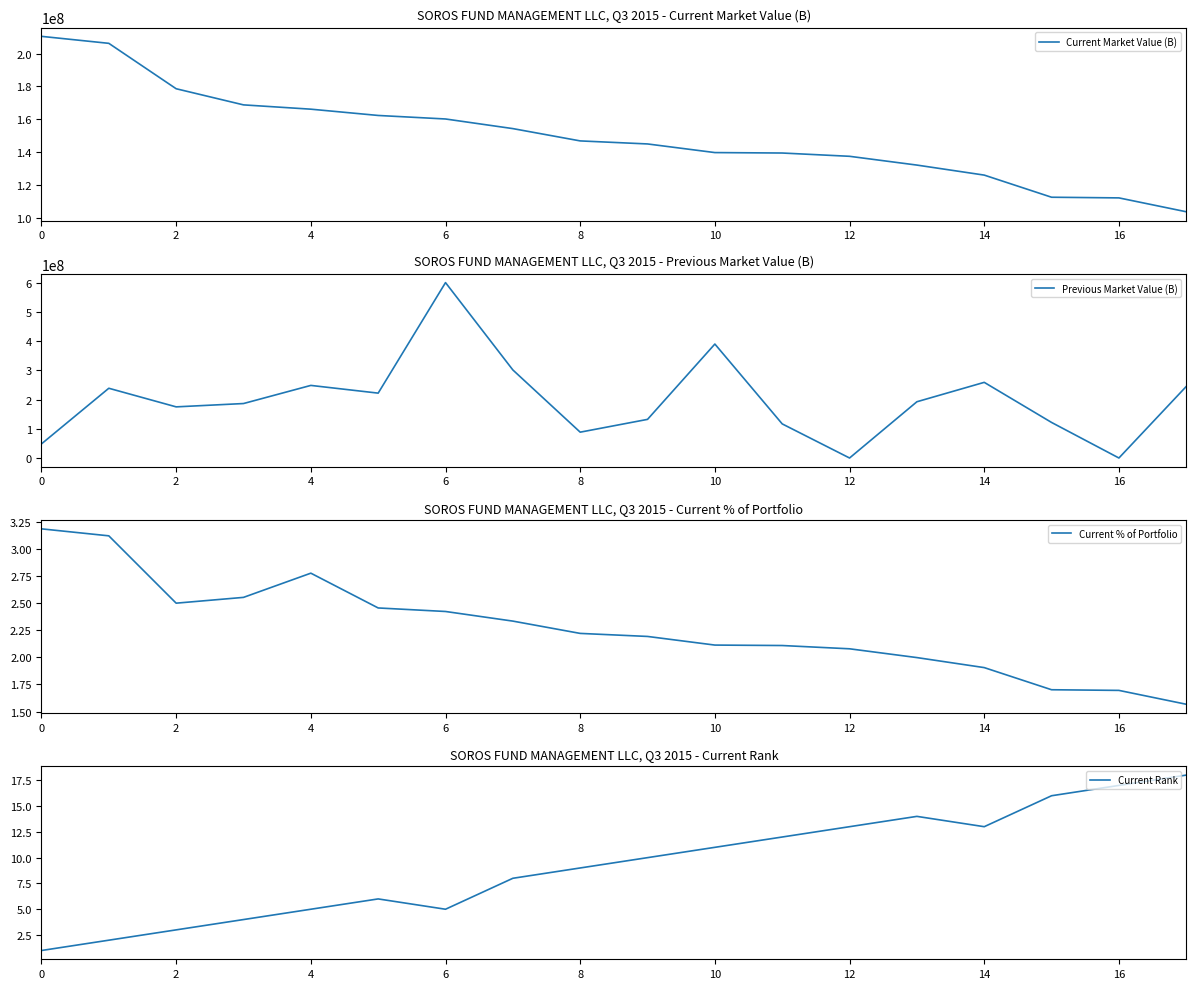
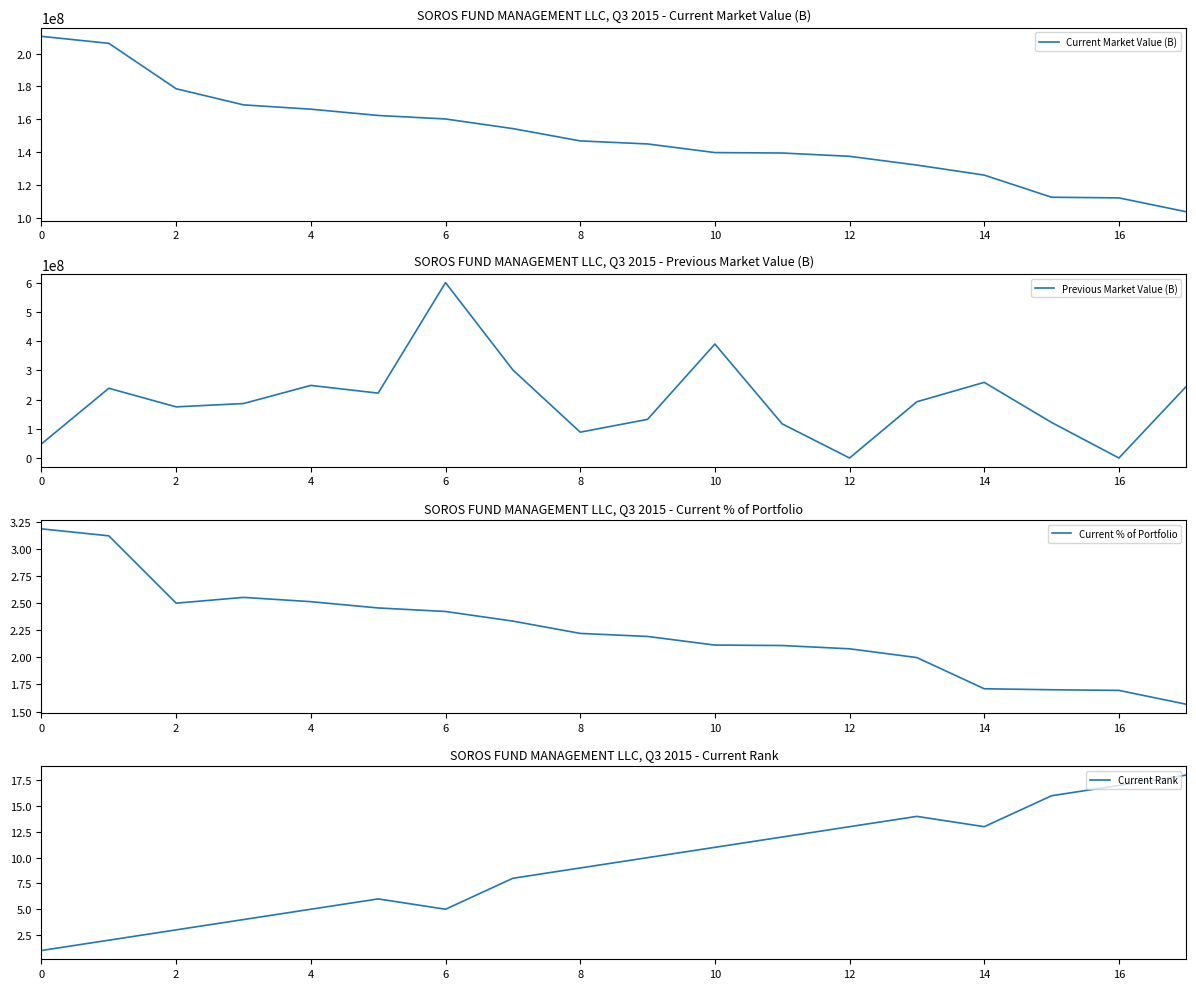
  {
    "SOROS FUND MANAGEMENT LLC, Q3 2015 - Current Market Value (B)": {
      "0": 211000000,
      "2": 179000000,
      "4": 166000000,
      "6": 160000000,
      "8": 147000000,
      "10": 140000000,
      "12": 137000000,
      "14": 126000000,
      "16": 112000000
    },
    "SOROS FUND MANAGEMENT LLC, Q3 2015 - Previous Market Value (B)": {
      "0": 50000000,
      "2": 180000000,
      "4": 250000000,
      "6": 600000000,
      "8": 90000000,
      "10": 390000000,
      "12": 0,
      "14": 260000000,
      "16": 0
    },
    "SOROS FUND MANAGEMENT LLC, Q3 2015 - Current % of Portfolio": {
      "0": 3.18,
      "2": 2.50,
-     "4": 2.78,
+     "4": 2.51,
      "6": 2.42,
      "8": 2.22,
      "10": 2.11,
      "12": 2.08,
-     "14": 1.91,
+     "14": 1.71,
      "16": 1.70
    },
    "SOROS FUND MANAGEMENT LLC, Q3 2015 - Current Rank": {
      "0": 1.0,
      "2": 3.0,
      "4": 5.0,
      "6": 5.0,
      "8": 9.0,
      "10": 11.0,
      "12": 13.0,
      "14": 13.0
    }
  }
